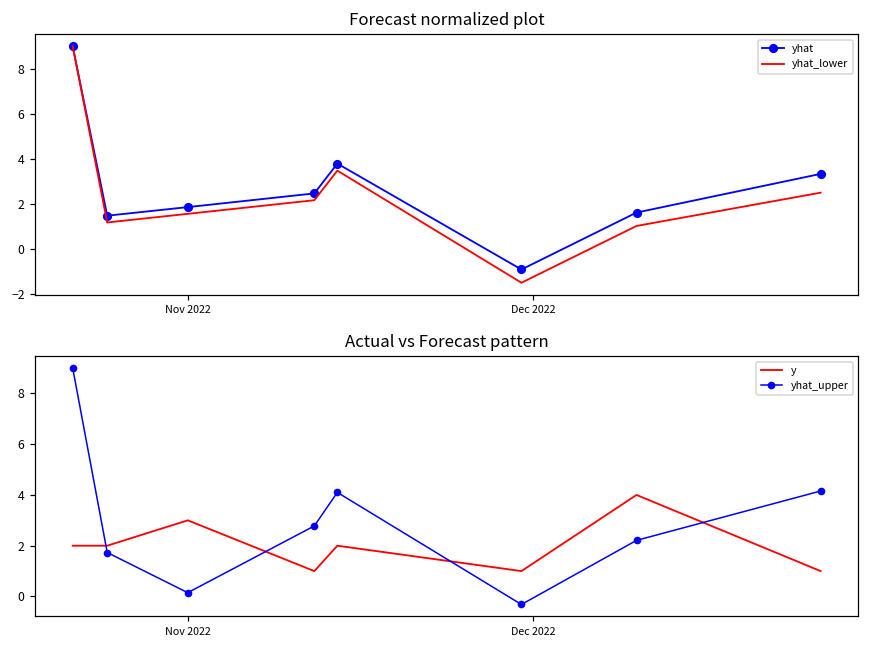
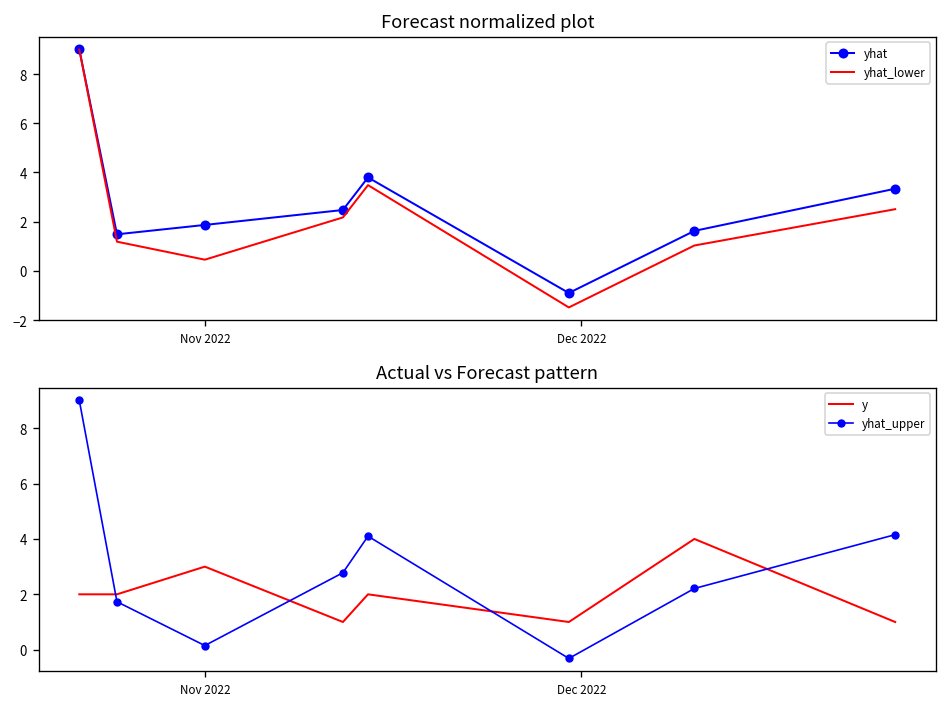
  {
    "Forecast normalized plot": {
      "yhat": {
        "Nov 2022": 1.9
      },
      "yhat_lower": {
-       "Nov 2022": 1.6
+       "Nov 2022": 0.5
      }
    },
    "Actual vs Forecast pattern": {
      "y": {
        "Nov 2022": 3.0
      },
      "yhat_upper": {
        "Nov 2022": 0.1
      }
    }
  }
